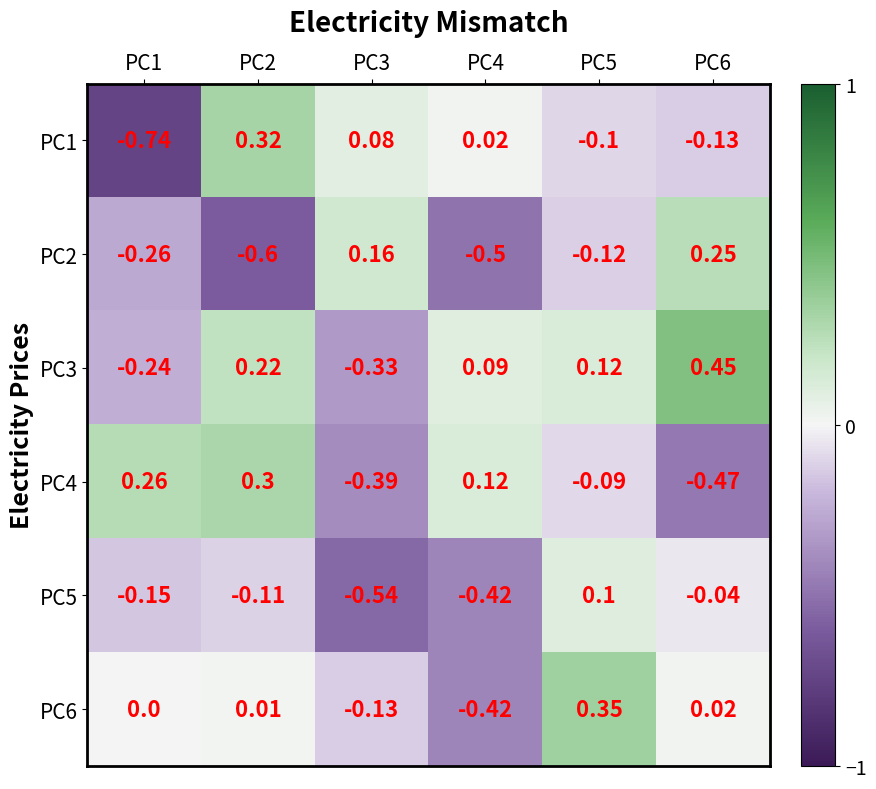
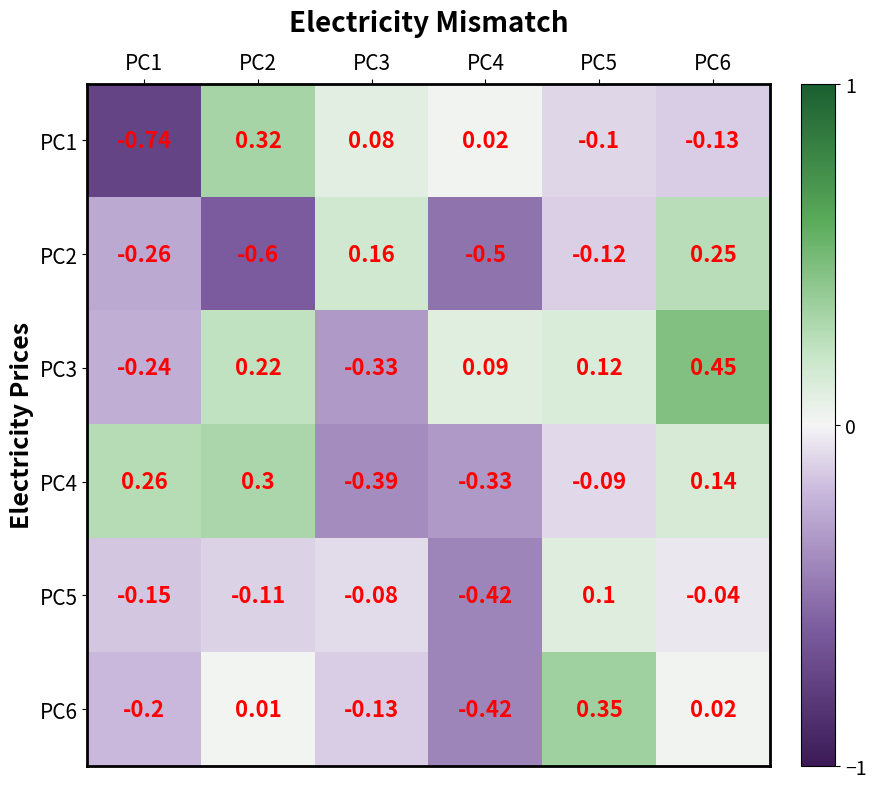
  {
    "PC1": {
      "PC1": -0.74,
      "PC2": 0.32,
      "PC3": 0.08,
      "PC4": 0.02,
      "PC5": -0.1,
      "PC6": -0.13
    },
    "PC2": {
      "PC1": -0.26,
      "PC2": -0.6,
      "PC3": 0.16,
      "PC4": -0.5,
      "PC5": -0.12,
      "PC6": 0.25
    },
    "PC3": {
      "PC1": -0.24,
      "PC2": 0.22,
      "PC3": -0.33,
      "PC4": 0.09,
      "PC5": 0.12,
      "PC6": 0.45
    },
    "PC4": {
      "PC1": 0.26,
      "PC2": 0.3,
      "PC3": -0.39,
-     "PC4": 0.12,
+     "PC4": -0.33,
      "PC5": -0.09,
-     "PC6": -0.47
+     "PC6": 0.14
    },
    "PC5": {
      "PC1": -0.15,
      "PC2": -0.11,
-     "PC3": -0.54,
+     "PC3": -0.08,
      "PC4": -0.42,
      "PC5": 0.1,
      "PC6": -0.04
    },
    "PC6": {
-     "PC1": 0.0,
+     "PC1": -0.2,
      "PC2": 0.01,
      "PC3": -0.13,
      "PC4": -0.42,
      "PC5": 0.35,
      "PC6": 0.02
    }
  }
